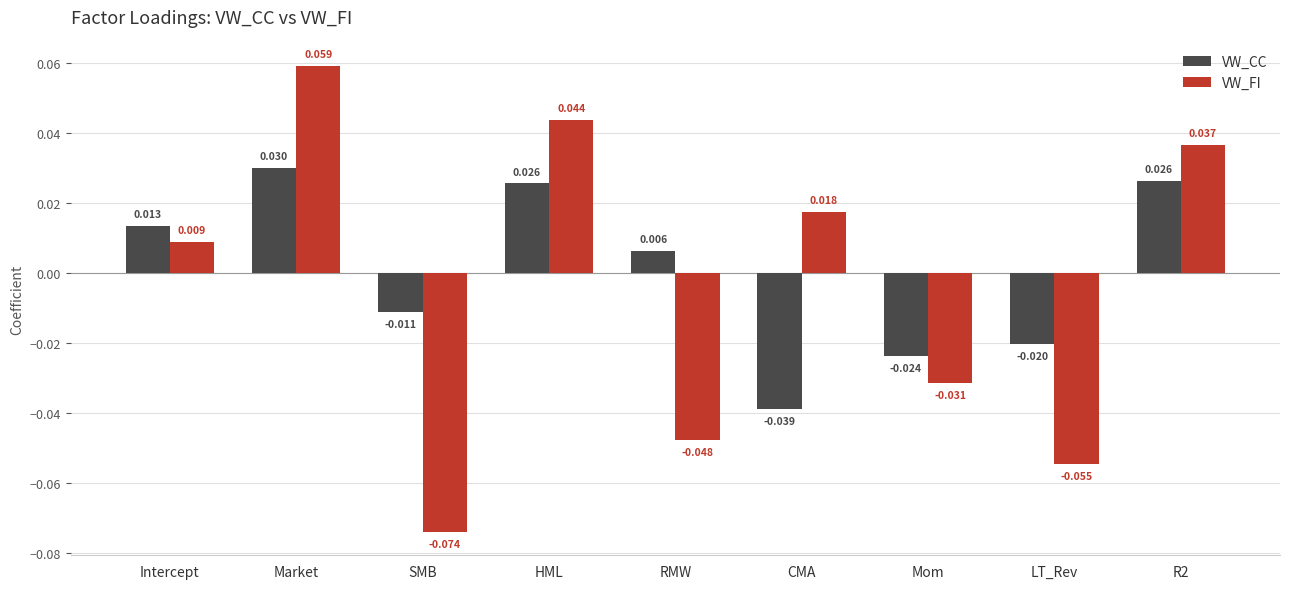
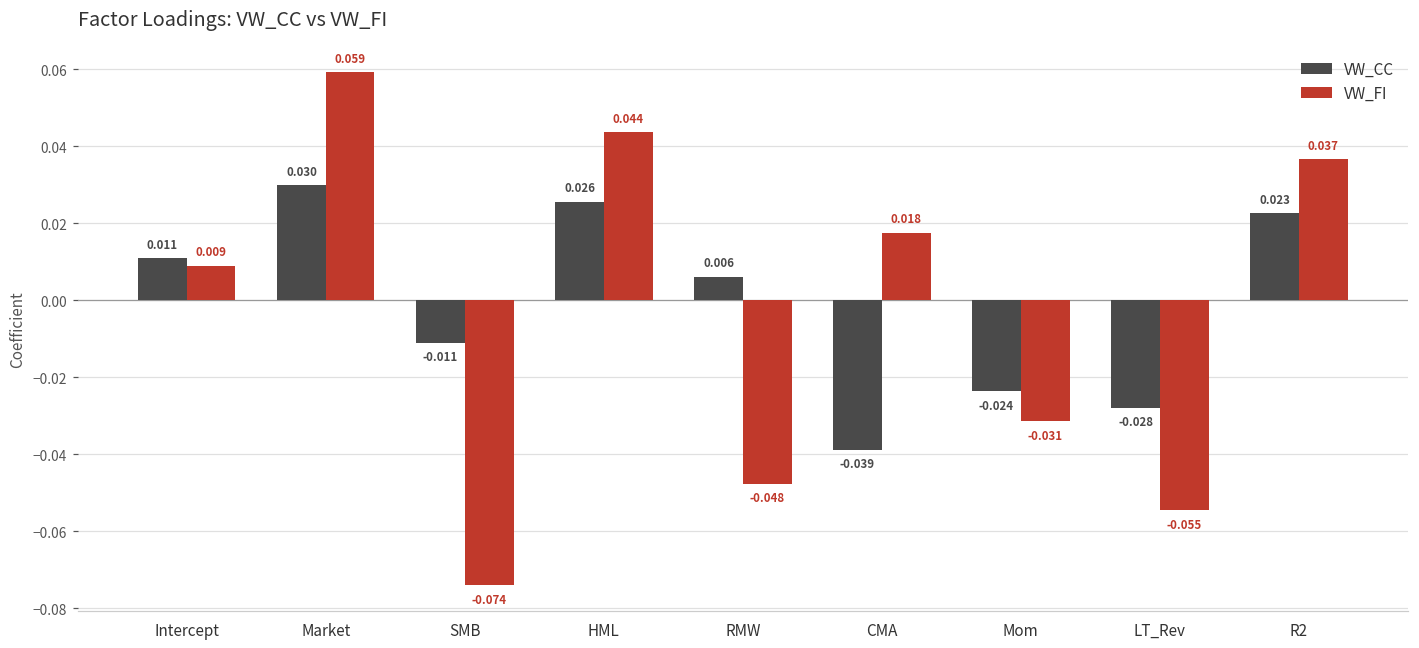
  {
    "VW_CC": {
-     "Intercept": 0.013,
+     "Intercept": 0.011,
      "Market": 0.030,
      "SMB": -0.011,
      "HML": 0.026,
      "RMW": 0.006,
      "CMA": -0.039,
      "Mom": -0.024,
-     "LT_Rev": -0.020,
-     "R2": 0.026
+     "LT_Rev": -0.028,
+     "R2": 0.023
    },
    "VW_FI": {
      "Intercept": 0.009,
      "Market": 0.059,
      "SMB": -0.074,
      "HML": 0.044,
      "RMW": -0.048,
      "CMA": 0.018,
      "Mom": -0.031,
      "LT_Rev": -0.055,
      "R2": 0.037
    }
  }
